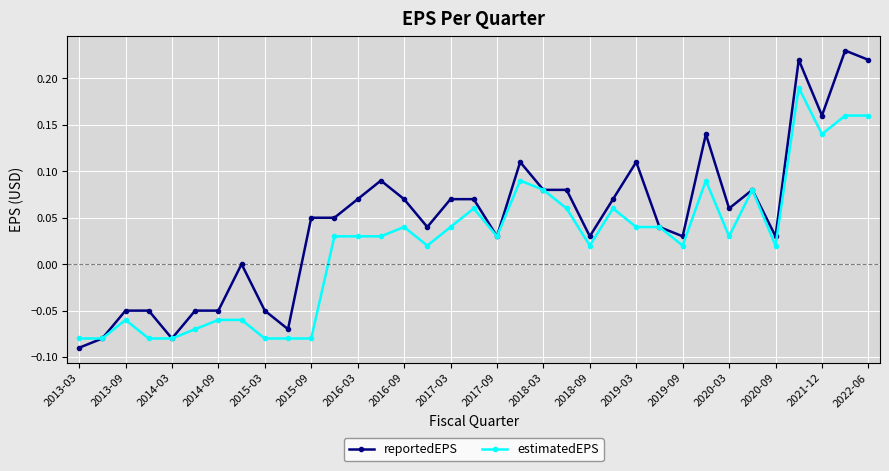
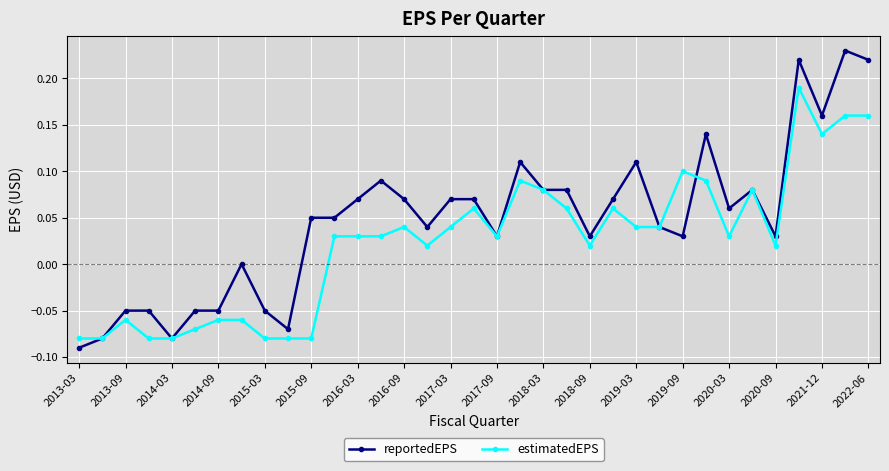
  {
    "reportedEPS": {
      "2013-03": -0.09,
      "2013-09": -0.05,
      "2014-09": -0.05,
      "2015-03": -0.05,
      "2015-09": 0.05,
      "2016-03": 0.07,
      "2016-09": 0.07,
      "2017-03": 0.07,
      "2018-09": 0.03,
      "2019-03": 0.11,
      "2019-09": 0.03,
      "2020-03": 0.06,
      "2020-09": 0.03,
      "2021-12": 0.16,
      "2022-06": 0.22
    },
    "estimatedEPS": {
      "2013-03": -0.08,
      "2013-09": -0.06,
      "2014-09": -0.06,
      "2015-03": -0.08,
      "2015-09": -0.08,
      "2016-03": 0.03,
      "2016-09": 0.04,
      "2017-03": 0.04,
      "2018-09": 0.02,
      "2019-03": 0.04,
-     "2019-09": 0.02,
+     "2019-09": 0.10,
      "2020-03": 0.03,
      "2020-09": 0.02,
      "2021-12": 0.14,
      "2022-06": 0.16
    }
  }
